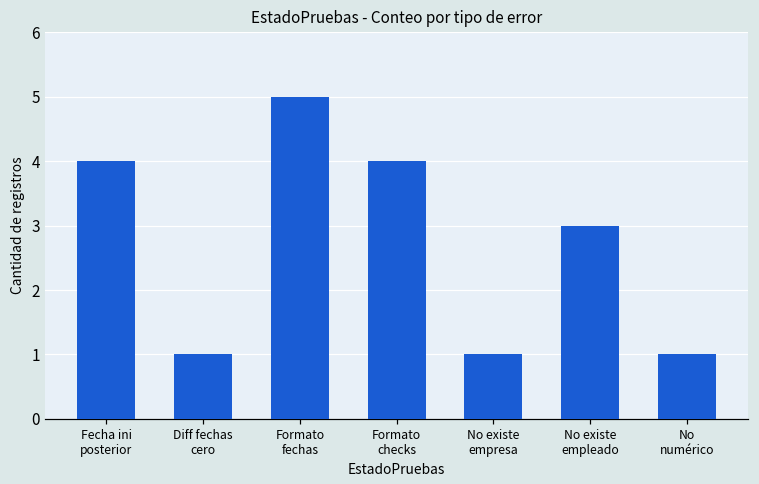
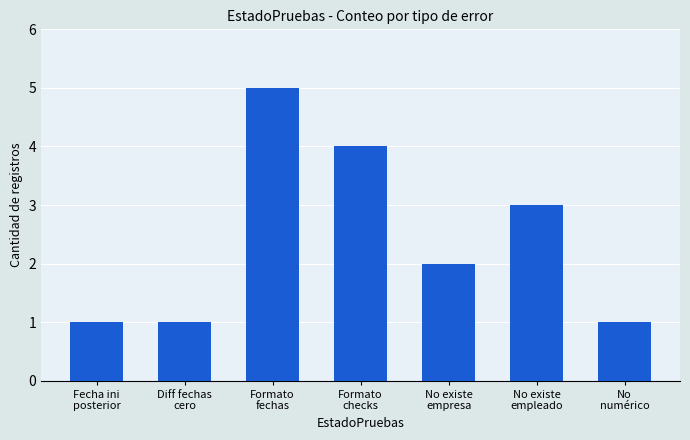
  {
-   "Fecha ini posterior": 4,
+   "Fecha ini posterior": 1,
    "Diff fechas cero": 1,
    "Formato fechas": 5,
    "Formato checks": 4,
-   "No existe empresa": 1,
+   "No existe empresa": 2,
    "No existe empleado": 3,
    "No numérico": 1
  }
